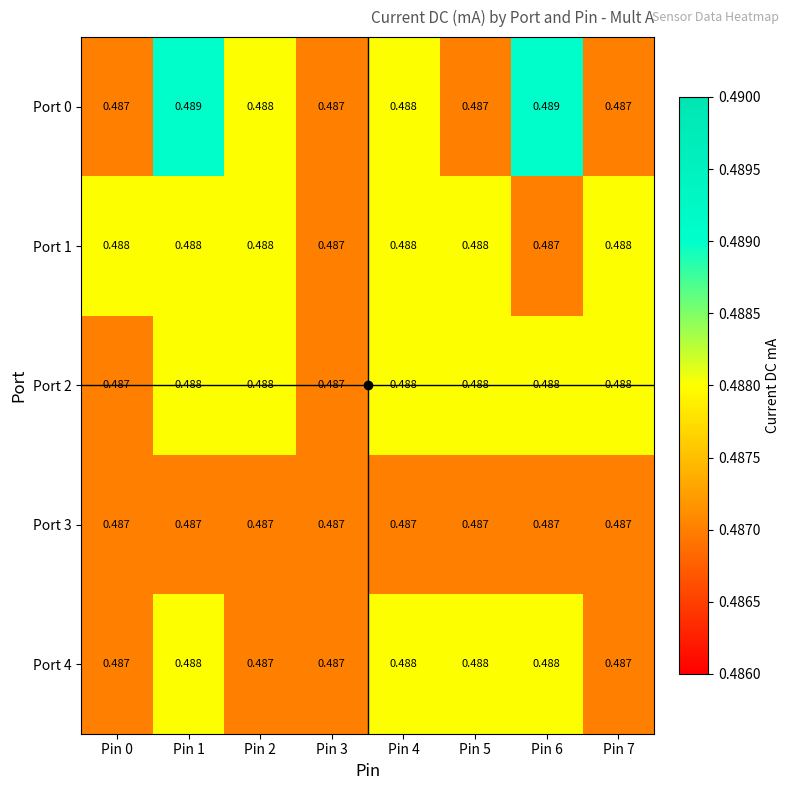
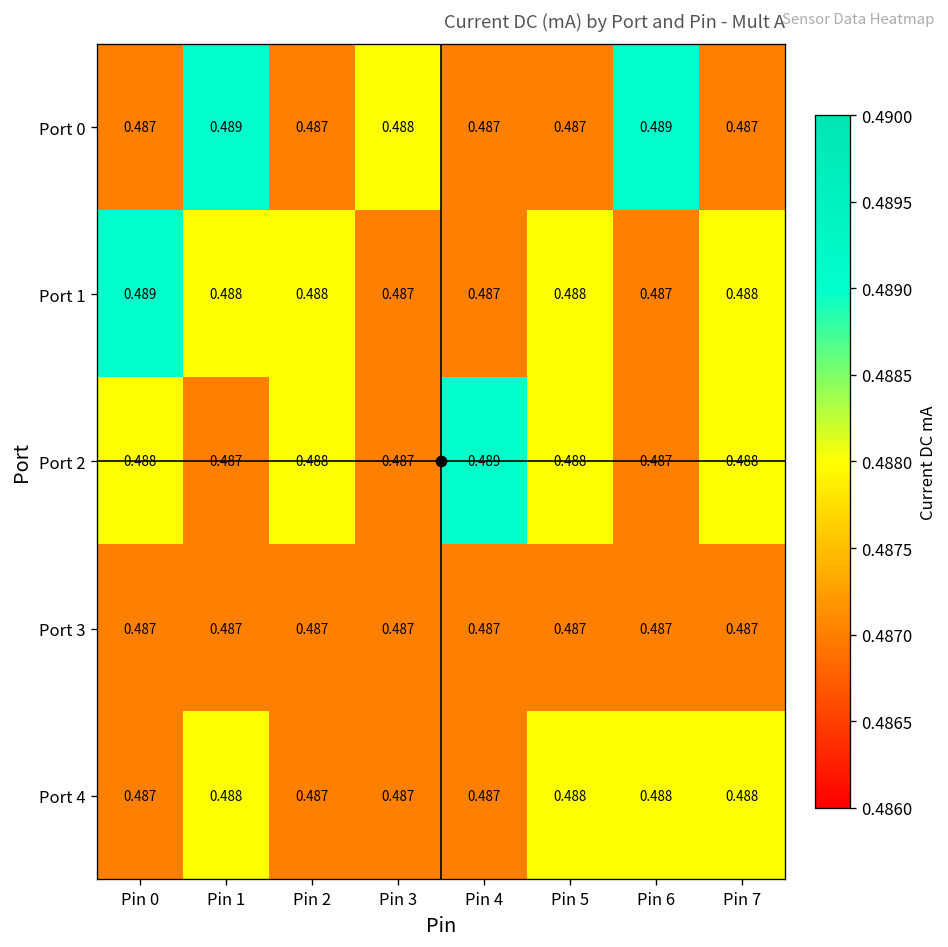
  {
    "Port 0": {
      "Pin 0": 0.487,
      "Pin 1": 0.489,
-     "Pin 2": 0.488,
-     "Pin 3": 0.487,
-     "Pin 4": 0.488,
+     "Pin 2": 0.487,
+     "Pin 3": 0.488,
+     "Pin 4": 0.487,
      "Pin 5": 0.487,
      "Pin 6": 0.489,
      "Pin 7": 0.487
    },
    "Port 1": {
-     "Pin 0": 0.488,
+     "Pin 0": 0.489,
      "Pin 1": 0.488,
      "Pin 2": 0.488,
      "Pin 3": 0.487,
-     "Pin 4": 0.488,
+     "Pin 4": 0.487,
      "Pin 5": 0.488,
      "Pin 6": 0.487,
      "Pin 7": 0.488
    },
    "Port 2": {
-     "Pin 0": 0.487,
-     "Pin 1": 0.488,
+     "Pin 0": 0.488,
+     "Pin 1": 0.487,
      "Pin 2": 0.488,
      "Pin 3": 0.487,
-     "Pin 4": 0.488,
+     "Pin 4": 0.489,
      "Pin 5": 0.488,
-     "Pin 6": 0.488,
+     "Pin 6": 0.487,
      "Pin 7": 0.488
    },
    "Port 3": {
      "Pin 0": 0.487,
      "Pin 1": 0.487,
      "Pin 2": 0.487,
      "Pin 3": 0.487,
      "Pin 4": 0.487,
      "Pin 5": 0.487,
      "Pin 6": 0.487,
      "Pin 7": 0.487
    },
    "Port 4": {
      "Pin 0": 0.487,
      "Pin 1": 0.488,
      "Pin 2": 0.487,
      "Pin 3": 0.487,
-     "Pin 4": 0.488,
+     "Pin 4": 0.487,
      "Pin 5": 0.488,
      "Pin 6": 0.488,
-     "Pin 7": 0.487
+     "Pin 7": 0.488
    }
  }
